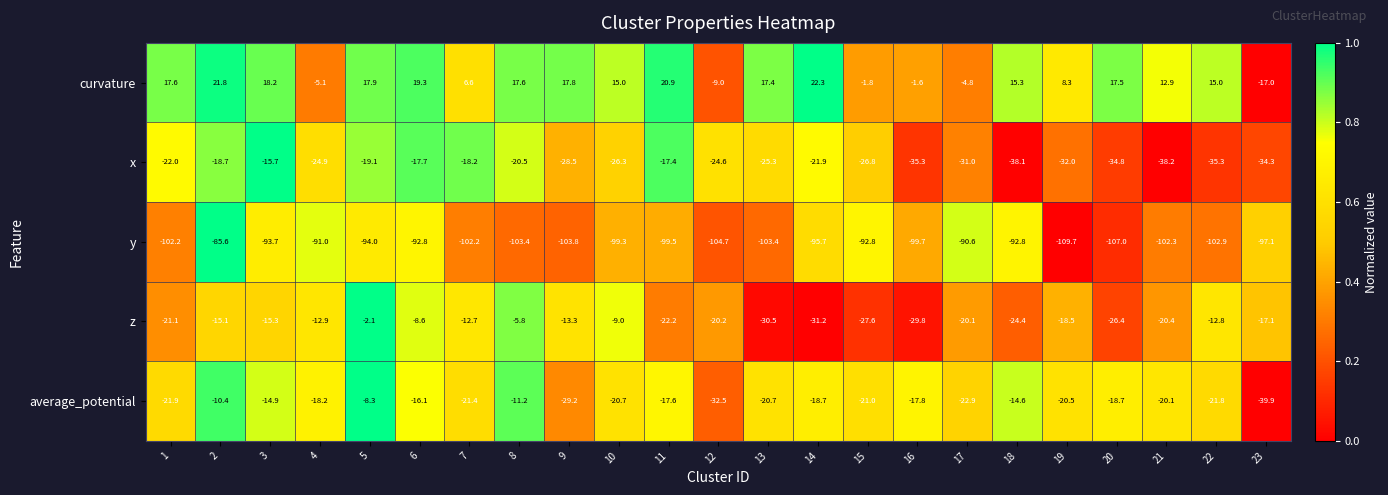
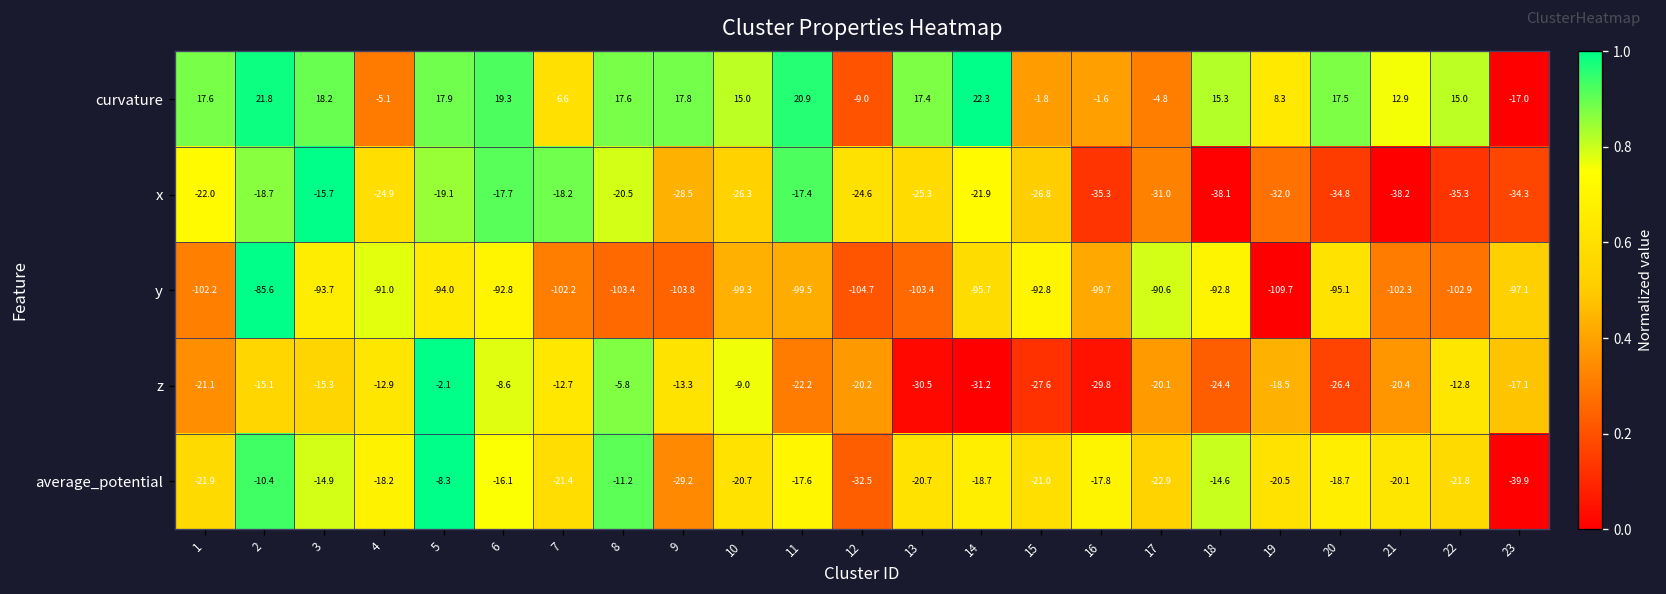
  {
    "curvature": {
      "1": 17.6,
      "2": 21.8,
      "3": 18.2,
      "4": -5.1,
      "5": 17.9,
      "6": 19.3,
      "7": 6.6,
      "8": 17.6,
      "9": 17.8,
      "10": 15.0,
      "11": 20.9,
      "12": -9.0,
      "13": 17.4,
      "14": 22.3,
      "15": -1.8,
      "16": -1.6,
      "17": -4.8,
      "18": 15.3,
      "19": 8.3,
      "20": 17.5,
      "21": 12.9,
      "22": 15.0,
      "23": -17.0
    },
    "x": {
      "1": -22.0,
      "2": -18.7,
      "3": -15.7,
      "4": -24.9,
      "5": -19.1,
      "6": -17.7,
      "7": -18.2,
      "8": -20.5,
      "9": -28.5,
      "10": -26.3,
      "11": -17.4,
      "12": -24.6,
      "13": -25.3,
      "14": -21.9,
      "15": -26.8,
      "16": -35.3,
      "17": -31.0,
      "18": -38.1,
      "19": -32.0,
      "20": -34.8,
      "21": -38.2,
      "22": -35.3,
      "23": -34.3
    },
    "y": {
      "1": -102.2,
      "2": -85.6,
      "3": -93.7,
      "4": -91.0,
      "5": -94.0,
      "6": -92.8,
      "7": -102.2,
      "8": -103.4,
      "9": -103.8,
      "10": -99.3,
      "11": -99.5,
      "12": -104.7,
      "13": -103.4,
      "14": -95.7,
      "15": -92.8,
      "16": -99.7,
      "17": -90.6,
      "18": -92.8,
      "19": -109.7,
-     "20": -107.0,
+     "20": -95.1,
      "21": -102.3,
      "22": -102.9,
      "23": -97.1
    },
    "z": {
      "1": -21.1,
      "2": -15.1,
      "3": -15.3,
      "4": -12.9,
      "5": -2.1,
      "6": -8.6,
      "7": -12.7,
      "8": -5.8,
      "9": -13.3,
      "10": -9.0,
      "11": -22.2,
      "12": -20.2,
      "13": -30.5,
      "14": -31.2,
      "15": -27.6,
      "16": -29.8,
      "17": -20.1,
      "18": -24.4,
      "19": -18.5,
      "20": -26.4,
      "21": -20.4,
      "22": -12.8,
      "23": -17.1
    },
    "average_potential": {
      "1": -21.9,
      "2": -10.4,
      "3": -14.9,
      "4": -18.2,
      "5": -8.3,
      "6": -16.1,
      "7": -21.4,
      "8": -11.2,
      "9": -29.2,
      "10": -20.7,
      "11": -17.6,
      "12": -32.5,
      "13": -20.7,
      "14": -18.7,
      "15": -21.0,
      "16": -17.8,
      "17": -22.9,
      "18": -14.6,
      "19": -20.5,
      "20": -18.7,
      "21": -20.1,
      "22": -21.8,
      "23": -39.9
    }
  }
